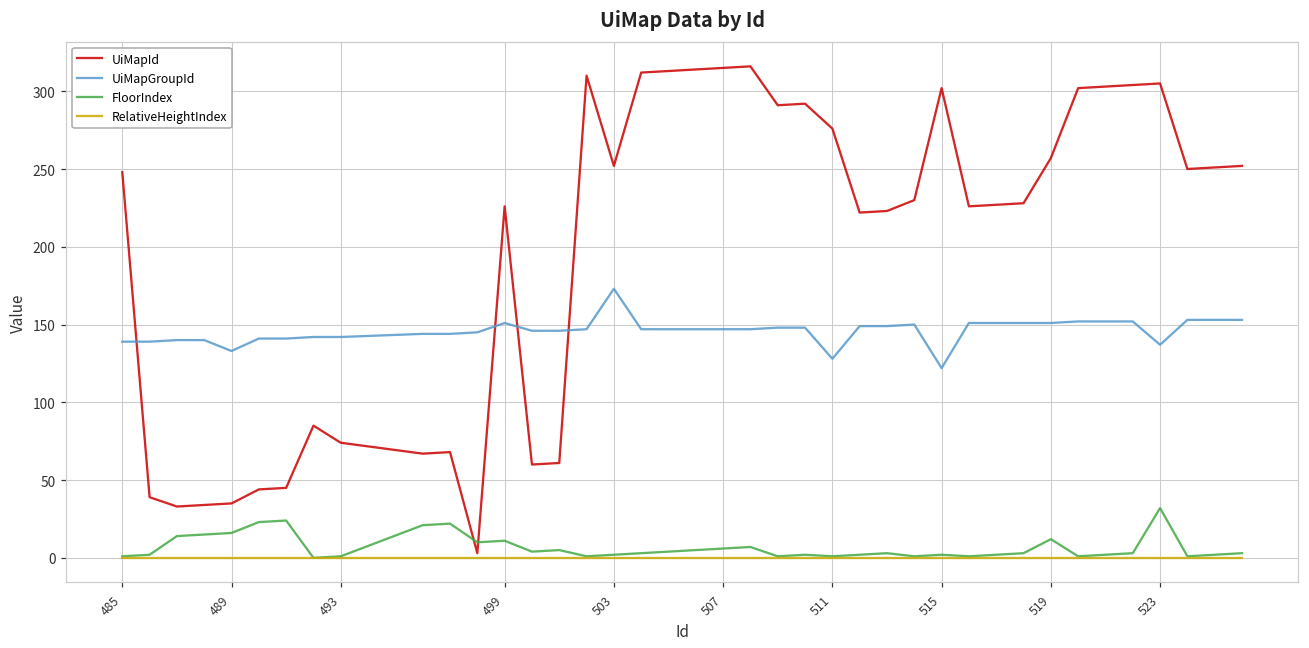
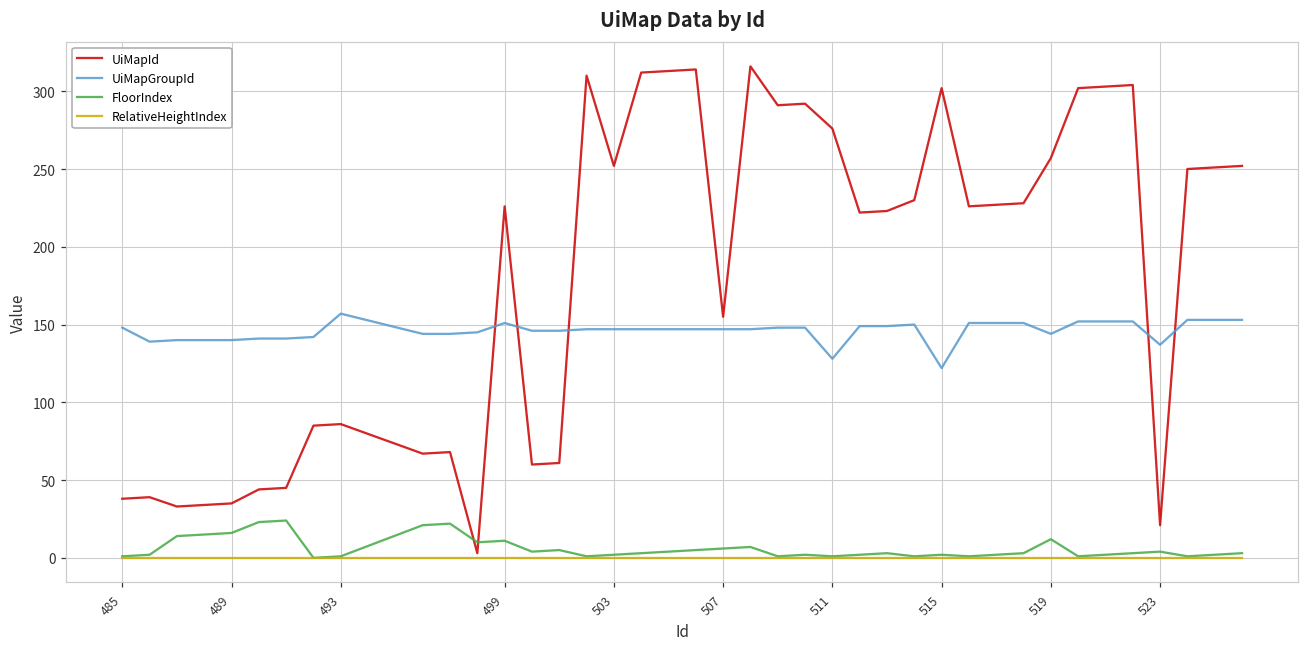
  {
    "UiMapId": {
-     "485": 248,
+     "485": 38,
      "489": 35,
-     "493": 74,
+     "493": 86,
      "499": 226,
      "503": 252,
-     "507": 315,
+     "507": 155,
      "511": 276,
      "515": 302,
      "519": 257,
-     "523": 305
+     "523": 21
    },
    "UiMapGroupId": {
-     "485": 139,
-     "489": 133,
-     "493": 142,
+     "485": 148,
+     "489": 140,
+     "493": 157,
      "499": 151,
-     "503": 173,
+     "503": 147,
      "507": 147,
      "511": 128,
      "515": 122,
-     "519": 151,
+     "519": 144,
      "523": 137
    },
    "FloorIndex": {
      "489": 16,
      "499": 11,
      "503": 2,
      "507": 6,
      "515": 2,
      "519": 12,
-     "523": 32
+     "523": 4
    },
    "RelativeHeightIndex": {
      "489": 0,
      "499": 0,
      "503": 0,
      "507": 0,
      "515": 0,
      "519": 0,
      "523": 0
    }
  }
